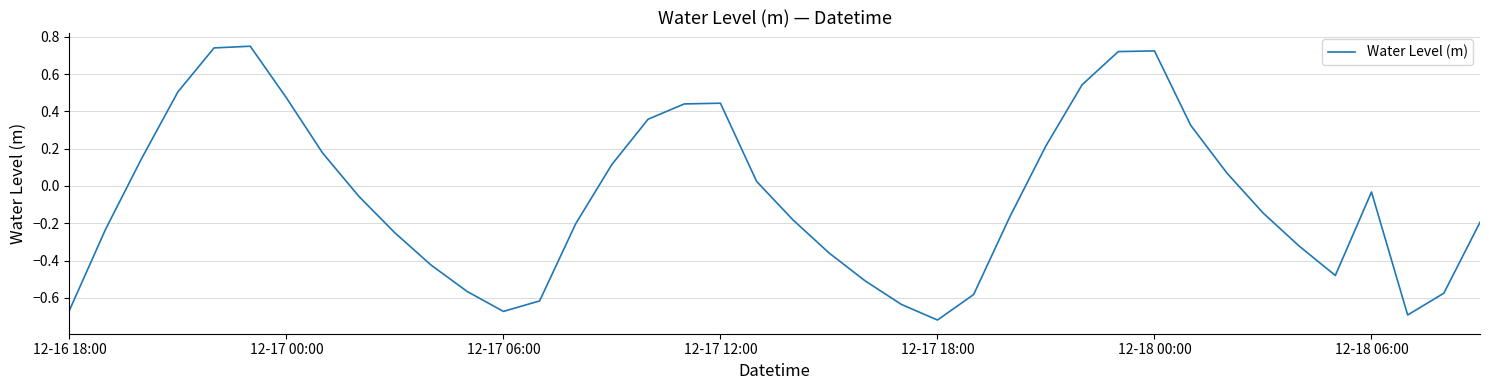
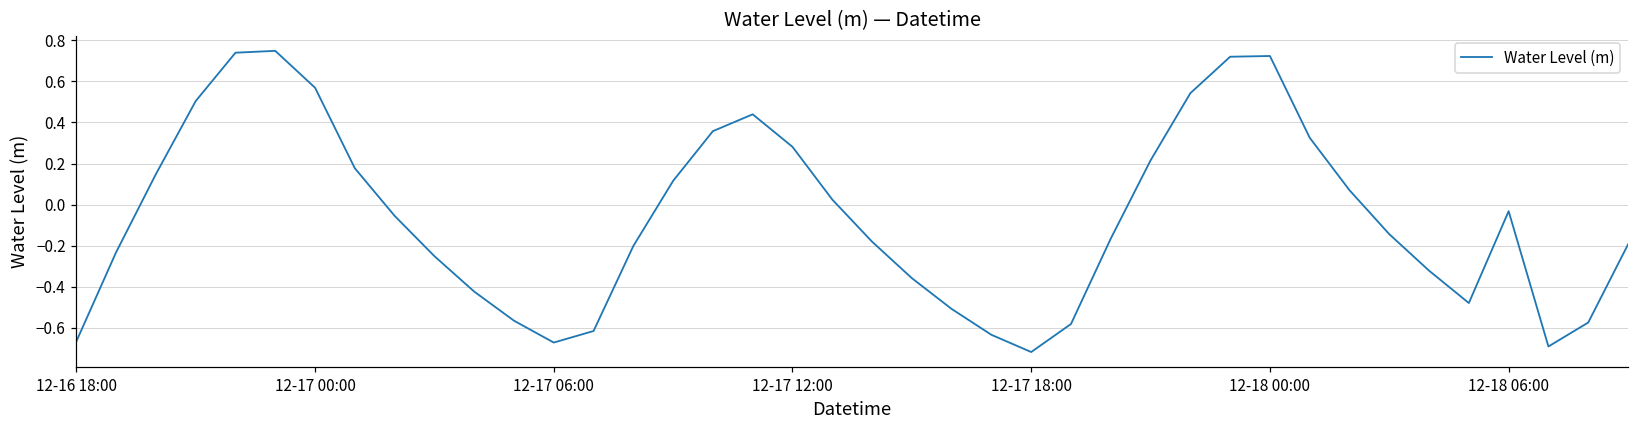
  {
    "12-16 18:00": -0.67,
-   "12-17 00:00": 0.47,
+   "12-17 00:00": 0.57,
    "12-17 06:00": -0.67,
-   "12-17 12:00": 0.44,
+   "12-17 12:00": 0.28,
    "12-17 18:00": -0.72,
    "12-18 00:00": 0.72,
    "12-18 06:00": -0.03
  }
